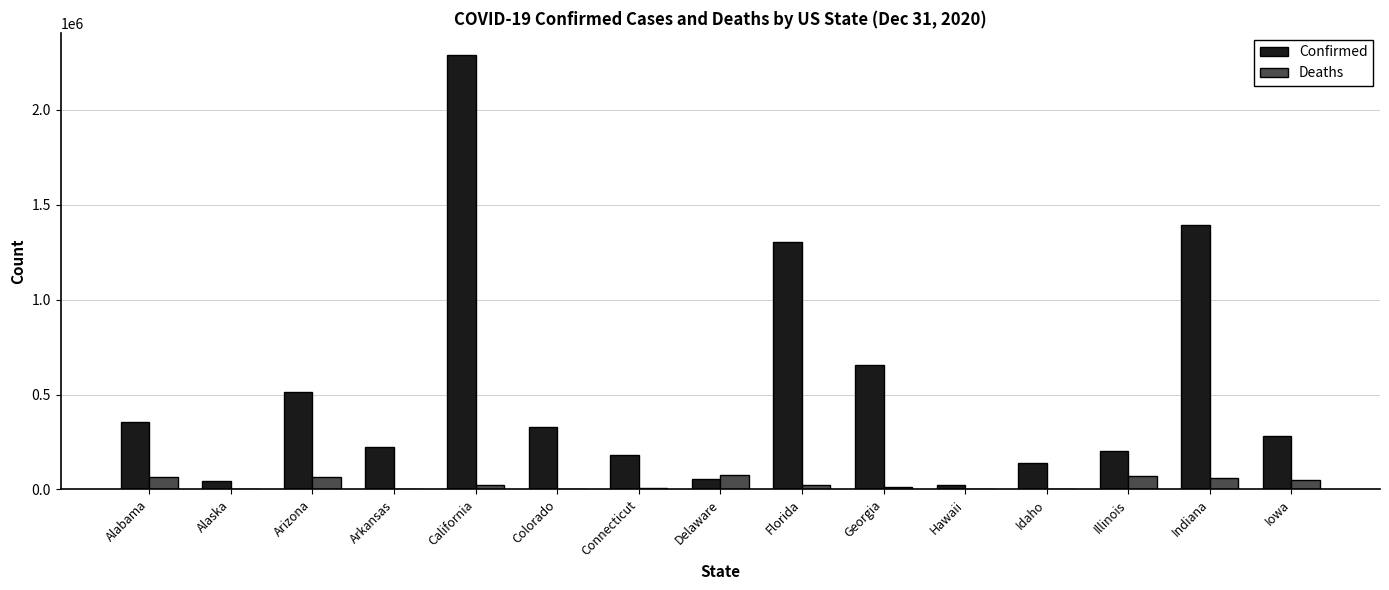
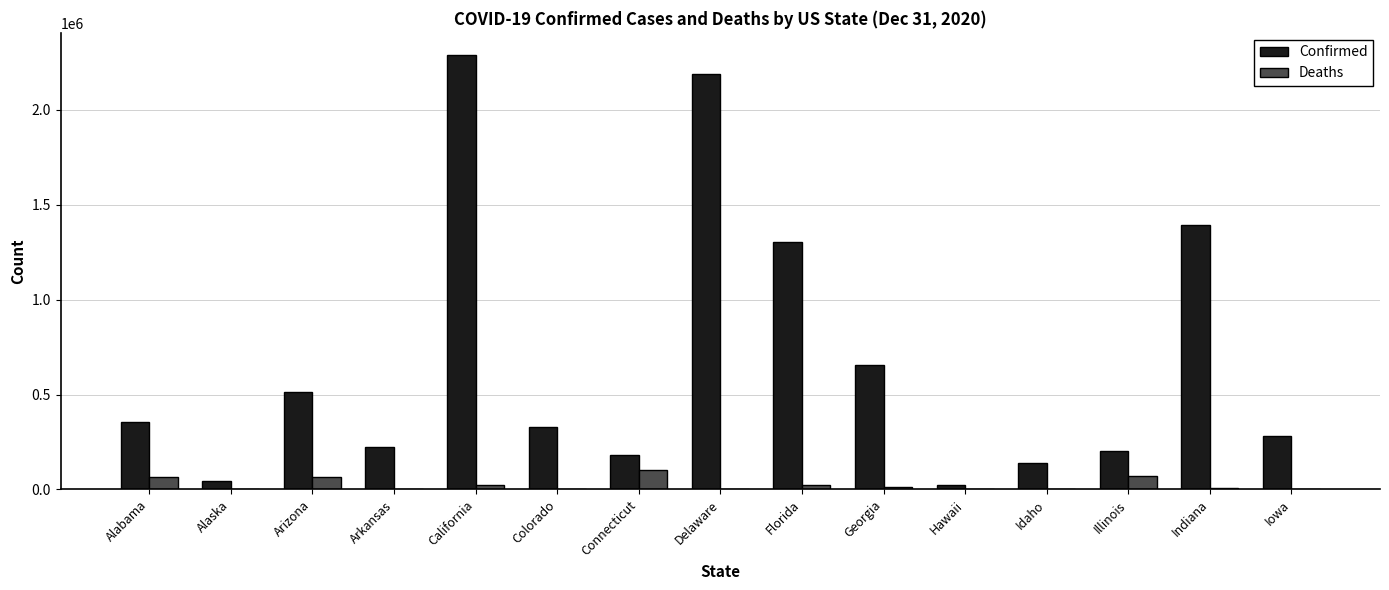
  {
    "Confirmed": {
      "Alabama": 360000,
      "Alaska": 50000,
      "Arizona": 510000,
      "Arkansas": 220000,
      "California": 2290000,
      "Colorado": 330000,
      "Connecticut": 180000,
-     "Delaware": 60000,
+     "Delaware": 2190000,
      "Florida": 1310000,
      "Georgia": 650000,
      "Hawaii": 20000,
      "Idaho": 140000,
      "Illinois": 200000,
      "Indiana": 1390000,
      "Iowa": 280000
    },
    "Deaths": {
      "Alabama": 70000,
      "Arizona": 70000,
      "California": 30000,
-     "Connecticut": 10000,
-     "Delaware": 80000,
+     "Connecticut": 100000,
+     "Delaware": 0,
      "Florida": 20000,
      "Illinois": 70000,
-     "Indiana": 60000,
-     "Iowa": 50000
+     "Indiana": 10000,
+     "Iowa": 0
    }
  }
